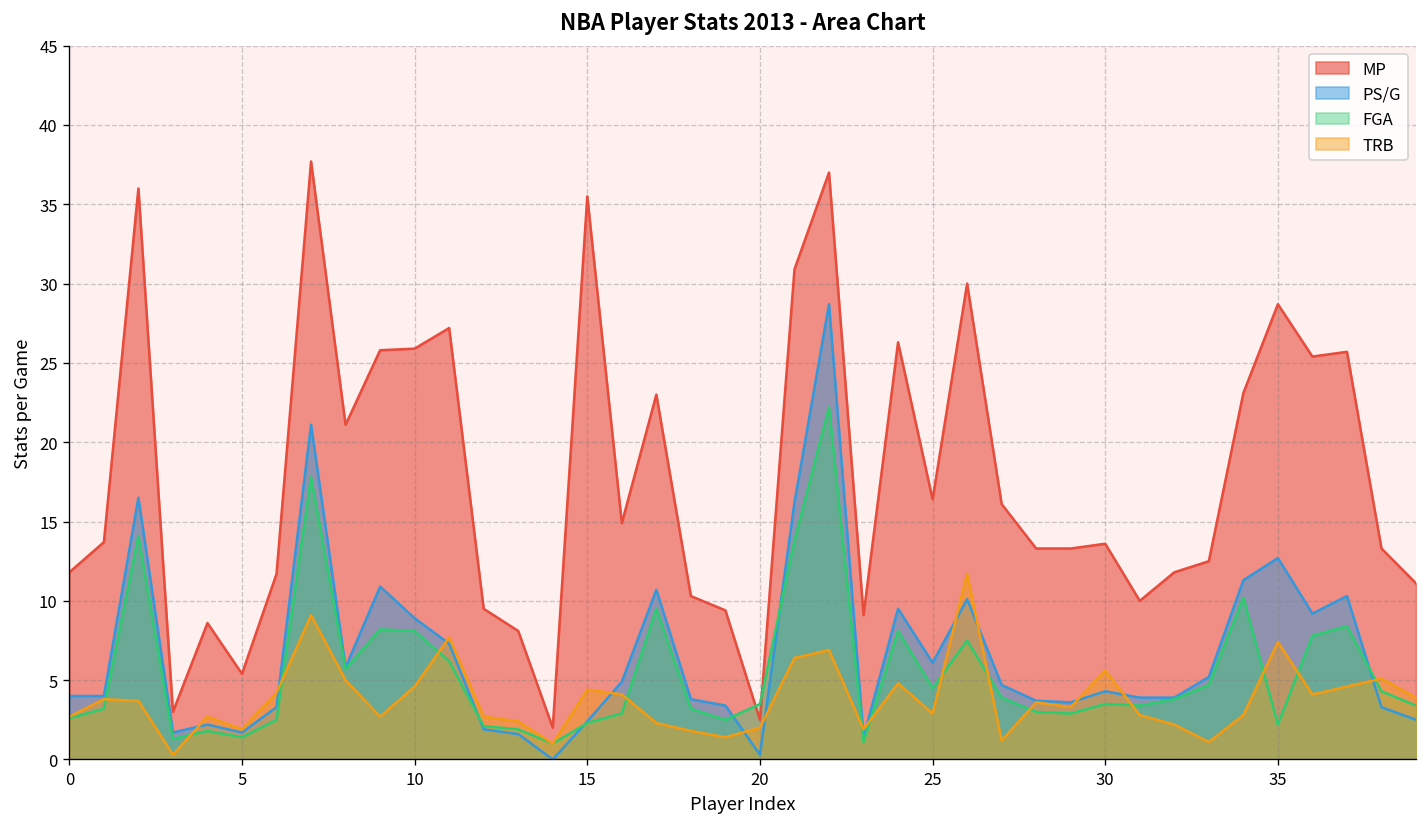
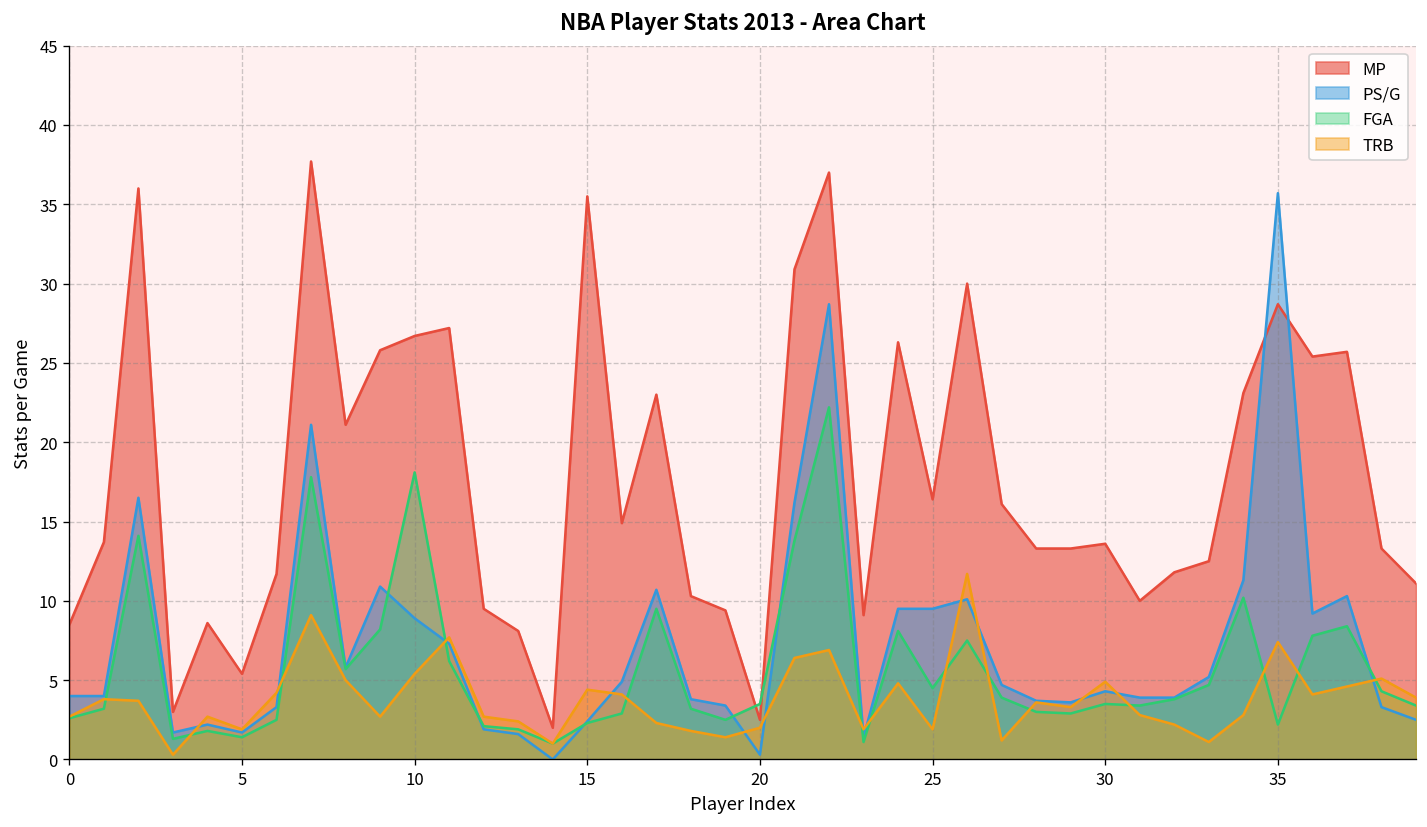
  {
    "MP": {
-     "0": 11.8,
+     "0": 8.5,
      "5": 5.4,
-     "10": 25.9,
+     "10": 26.7,
      "15": 35.5,
      "20": 2.5,
      "25": 16.4,
      "30": 13.6,
      "35": 28.7
    },
    "PS/G": {
      "0": 4.0,
      "5": 1.7,
      "10": 8.9,
      "20": 0.3,
-     "25": 6.1,
+     "25": 9.5,
      "30": 4.3,
-     "35": 12.7
+     "35": 35.7
    },
    "FGA": {
      "5": 1.4,
-     "10": 8.1,
+     "10": 18.1,
      "20": 3.5,
      "25": 4.5,
      "30": 3.5,
      "35": 2.2
    },
    "TRB": {
      "5": 1.9,
-     "10": 4.6,
+     "10": 5.4,
      "15": 4.4,
      "20": 2.0,
-     "25": 2.9,
-     "30": 5.6,
+     "25": 1.9,
+     "30": 4.9,
      "35": 7.4
    }
  }
